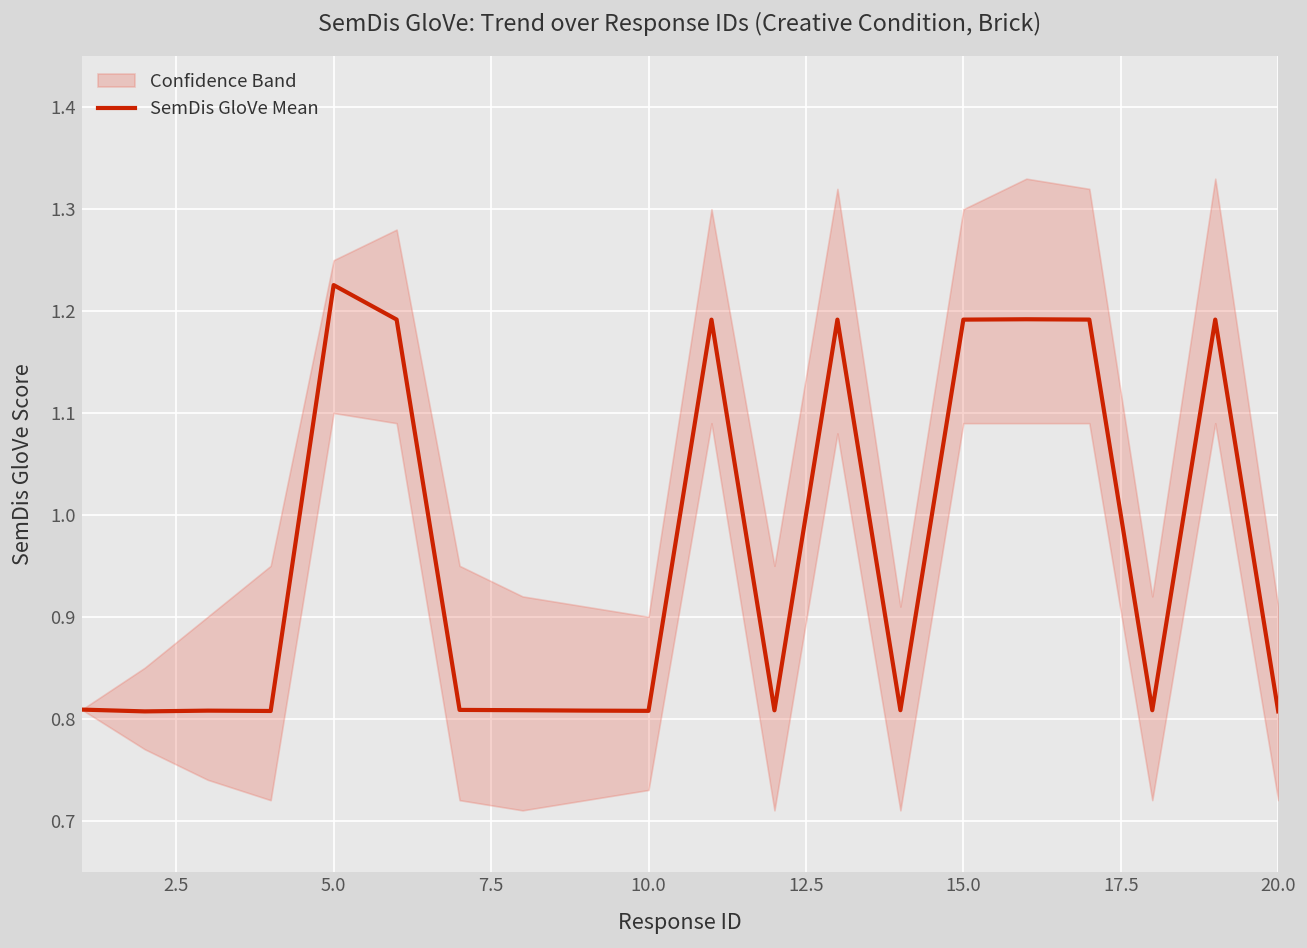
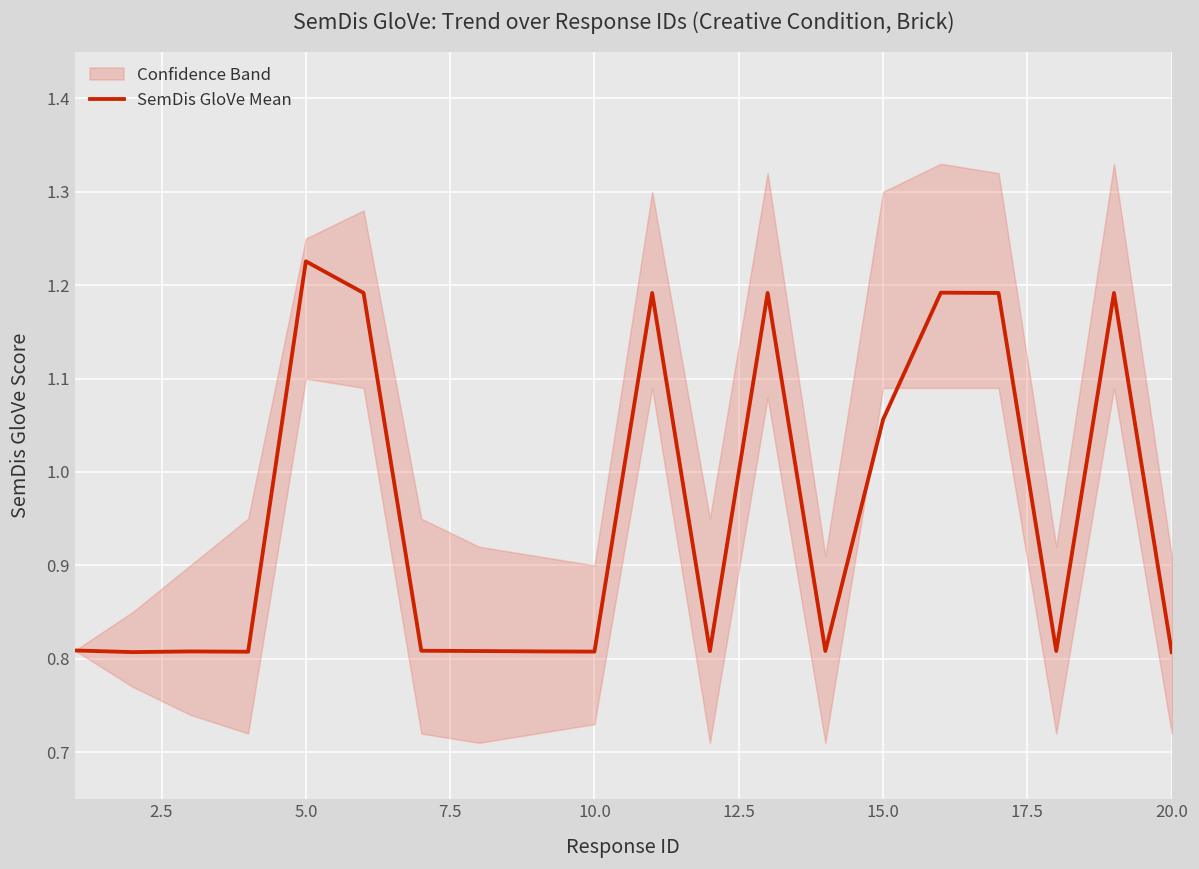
  {
    "SemDis GloVe Mean": {
      "5.0": 1.23,
      "10.0": 0.81,
-     "15.0": 1.19,
+     "15.0": 1.06,
      "20.0": 0.81
    }
  }
